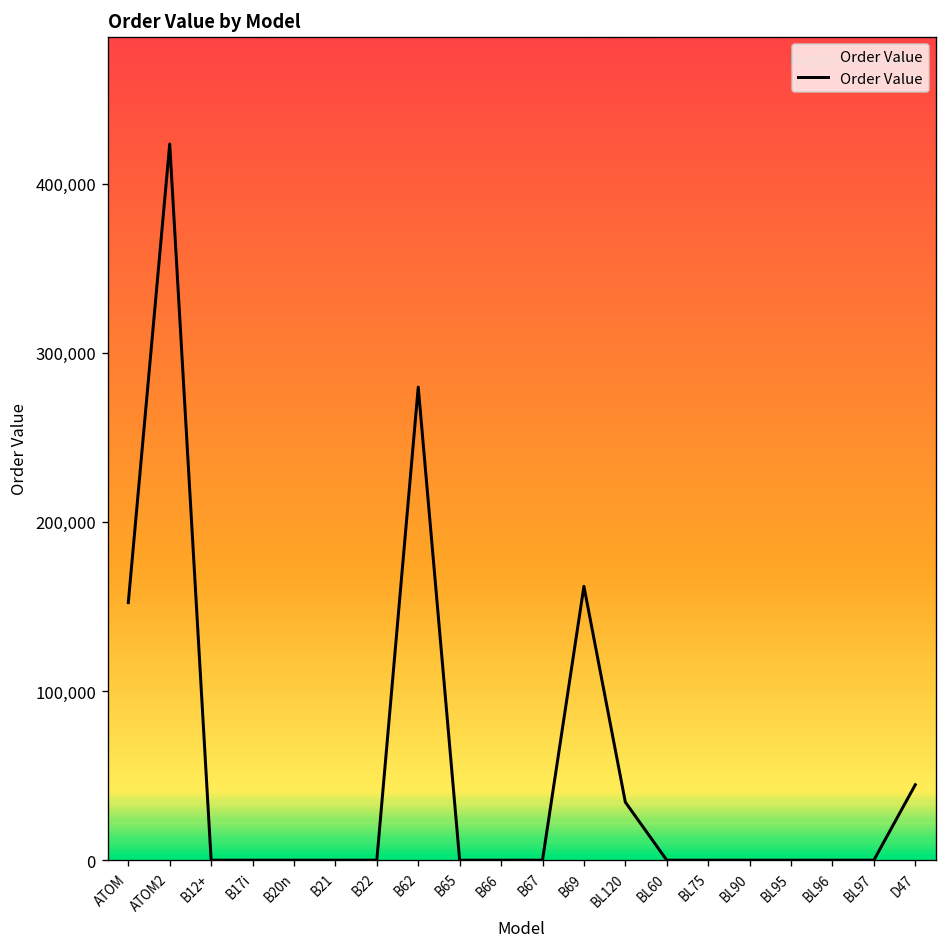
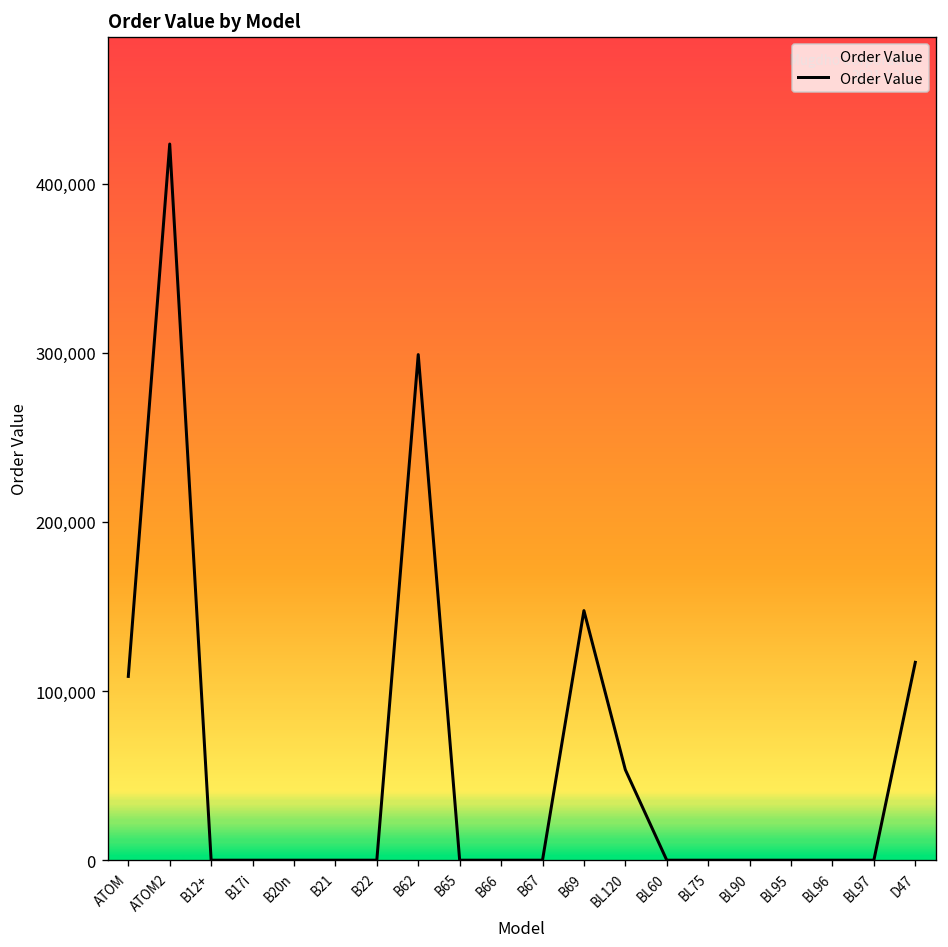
  {
-   "ATOM": "152,000",
+   "ATOM": "109,000",
    "ATOM2": "423,000",
    "B12+": "0",
    "B17i": "0",
    "B20n": "0",
    "B21": "0",
    "B22": "0",
-   "B62": "280,000",
+   "B62": "299,000",
    "B65": "0",
    "B66": "0",
    "B67": "0",
-   "B69": "162,000",
-   "BL120": "34,000",
+   "B69": "148,000",
+   "BL120": "53,000",
    "BL60": "0",
    "BL75": "0",
    "BL90": "0",
    "BL95": "0",
    "BL96": "0",
    "BL97": "0",
-   "D47": "45,000"
+   "D47": "117,000"
  }
